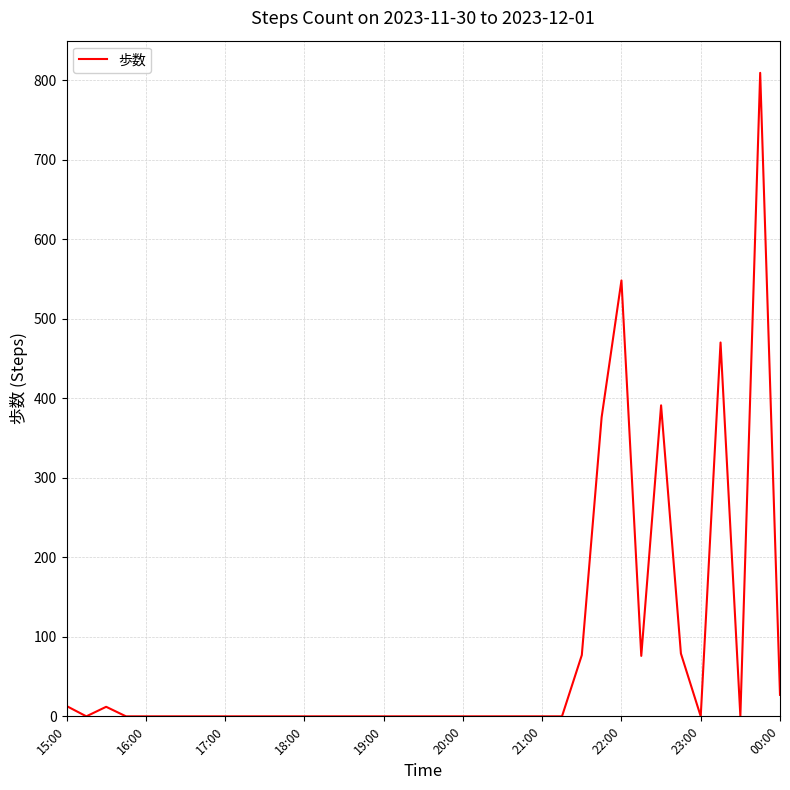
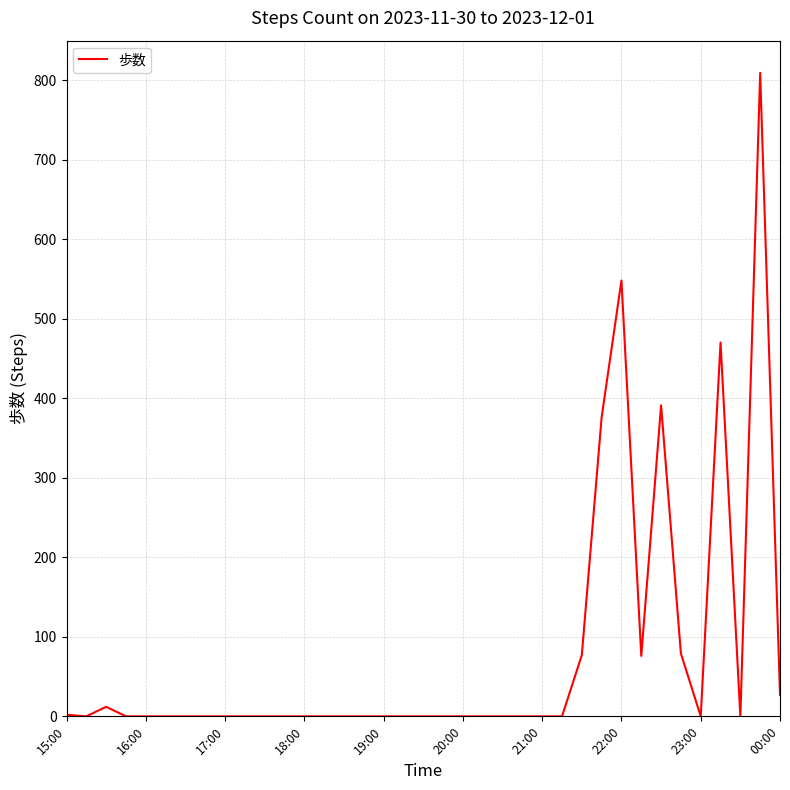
  {
-   "15:00": 10,
+   "15:00": 0,
    "16:00": 0,
    "17:00": 0,
    "18:00": 0,
    "19:00": 0,
    "20:00": 0,
    "21:00": 0,
    "22:00": 550,
    "23:00": 0,
    "00:00": 30
  }
